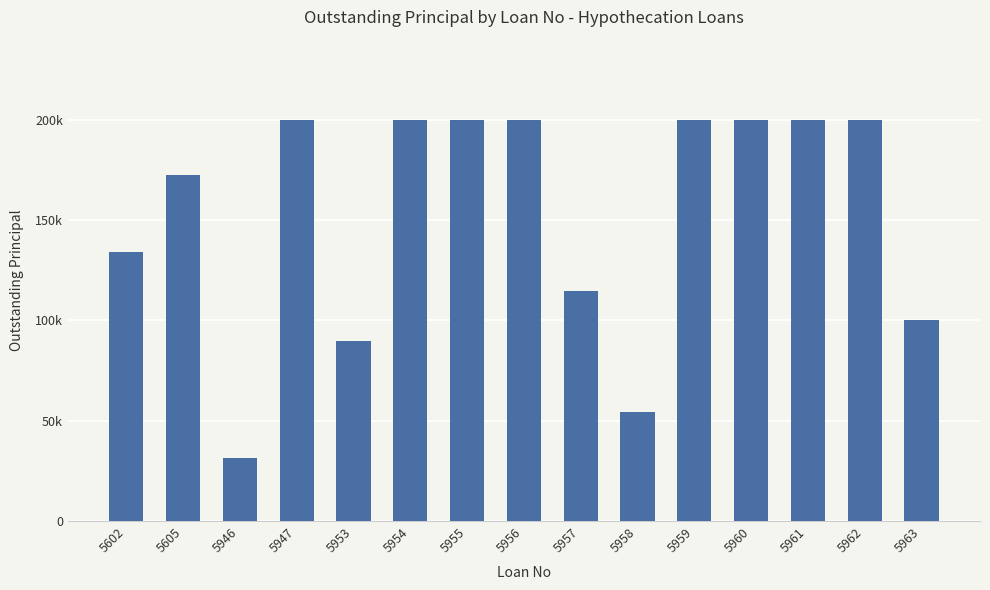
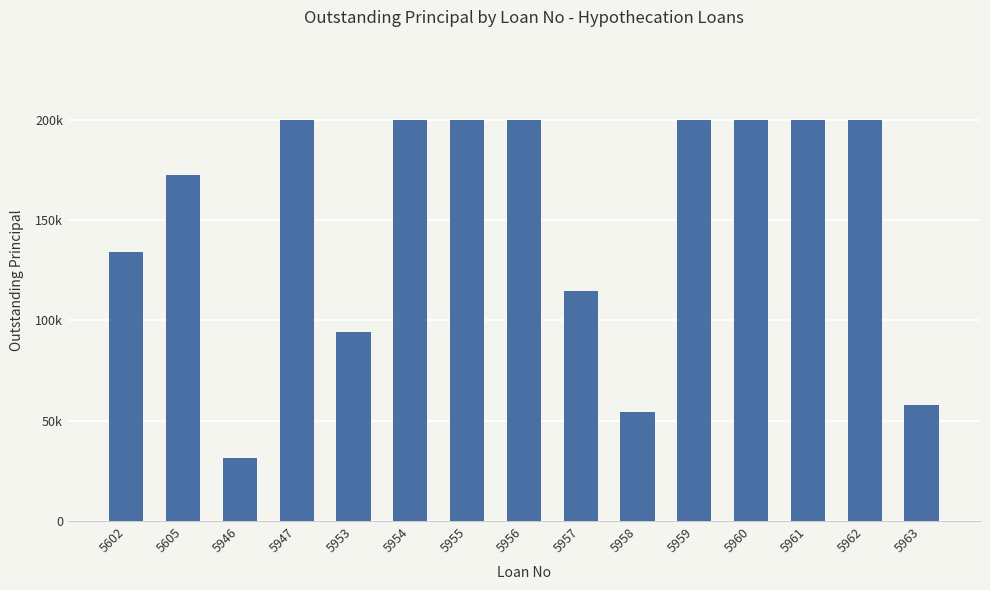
  {
    "5602": 134000,
    "5605": 173000,
    "5946": 31000,
    "5947": 200000,
-   "5953": 90000,
+   "5953": 94000,
    "5954": 200000,
    "5955": 200000,
    "5956": 200000,
    "5957": 115000,
    "5958": 55000,
    "5959": 200000,
    "5960": 200000,
    "5961": 200000,
    "5962": 200000,
-   "5963": 100000
+   "5963": 58000
  }
